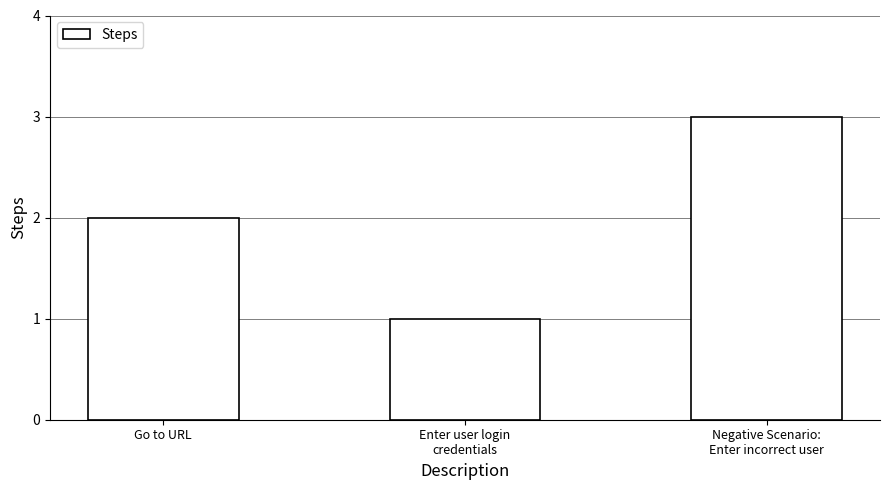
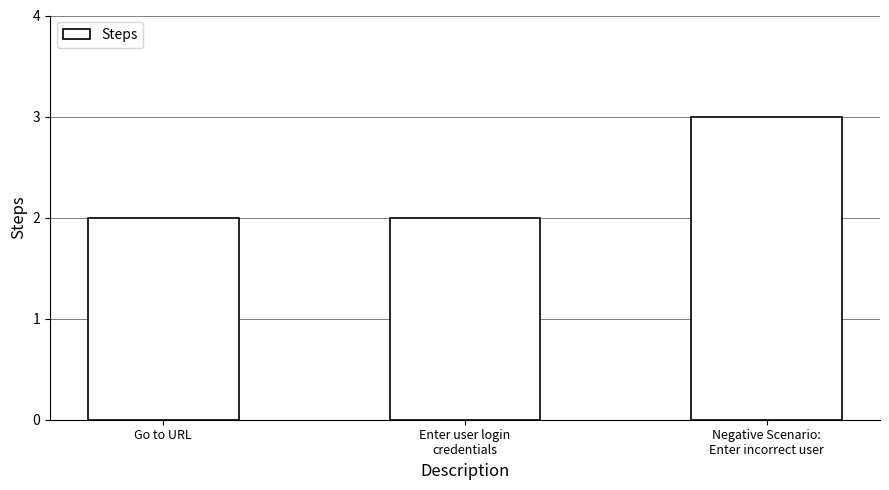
  {
    "Go to URL": 2,
-   "Enter user login credentials": 1,
+   "Enter user login credentials": 2,
    "Negative Scenario: Enter incorrect user": 3
  }
